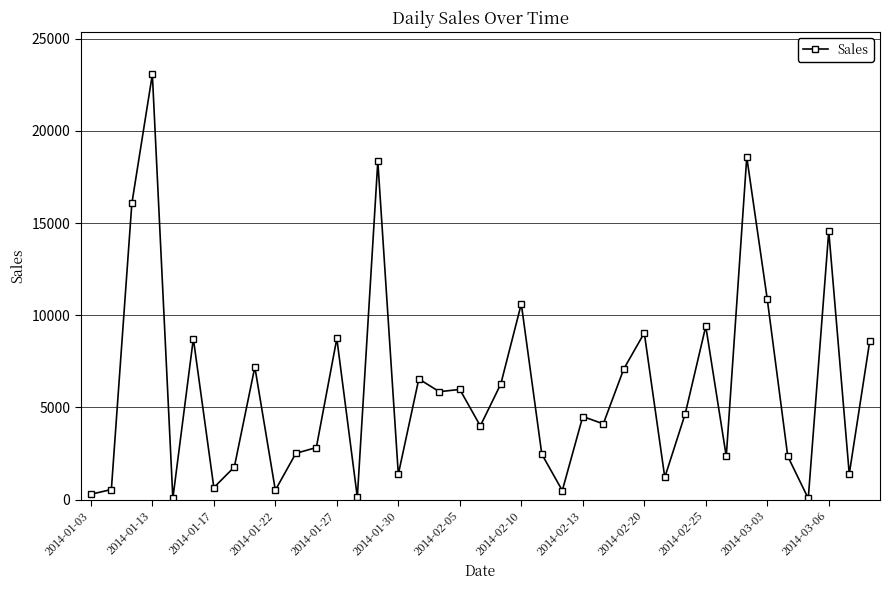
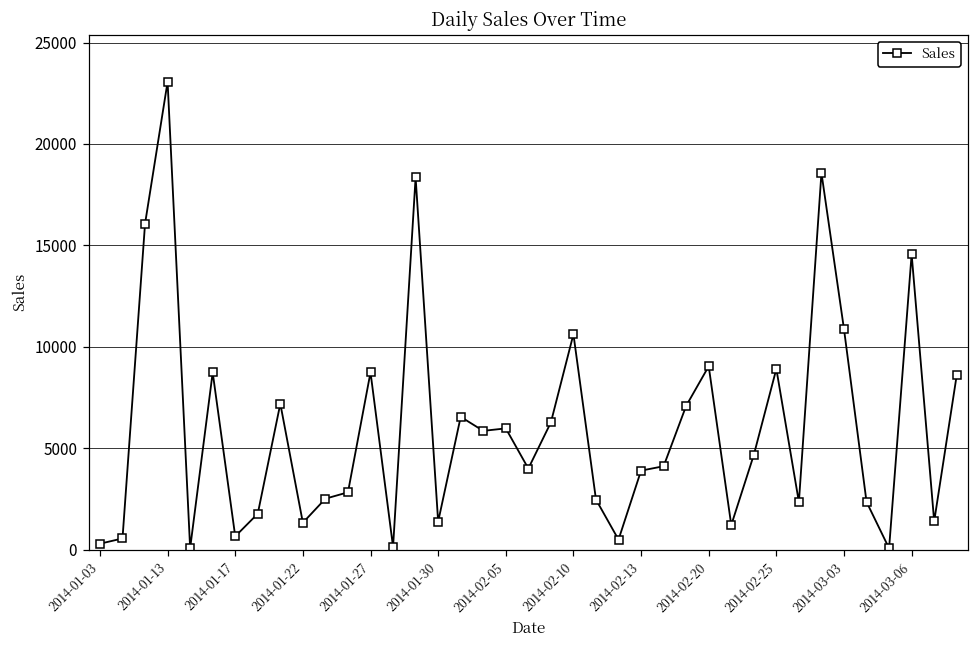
  {
    "2014-01-03": 300,
    "2014-01-13": 23100,
    "2014-01-17": 700,
-   "2014-01-22": 500,
+   "2014-01-22": 1300,
    "2014-01-27": 8700,
    "2014-01-30": 1400,
    "2014-02-05": 6000,
    "2014-02-10": 10600,
-   "2014-02-13": 4500,
+   "2014-02-13": 3900,
    "2014-02-20": 9000,
-   "2014-02-25": 9400,
+   "2014-02-25": 8900,
    "2014-03-03": 10900,
    "2014-03-06": 14600
  }
